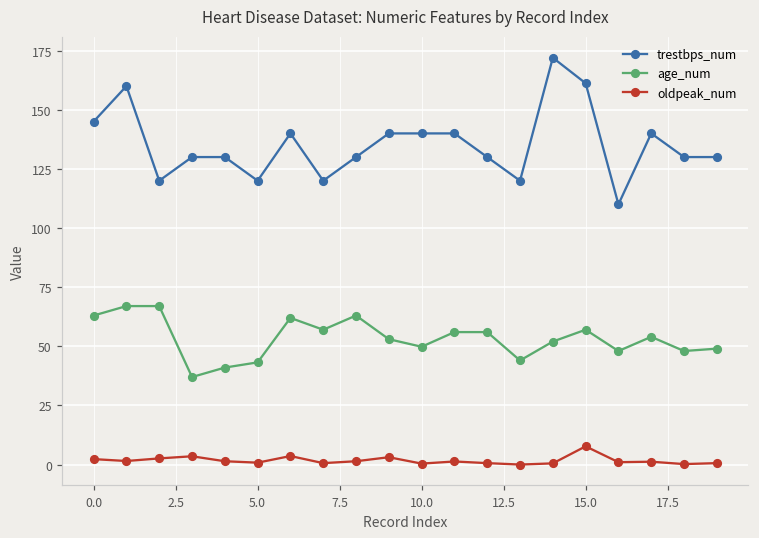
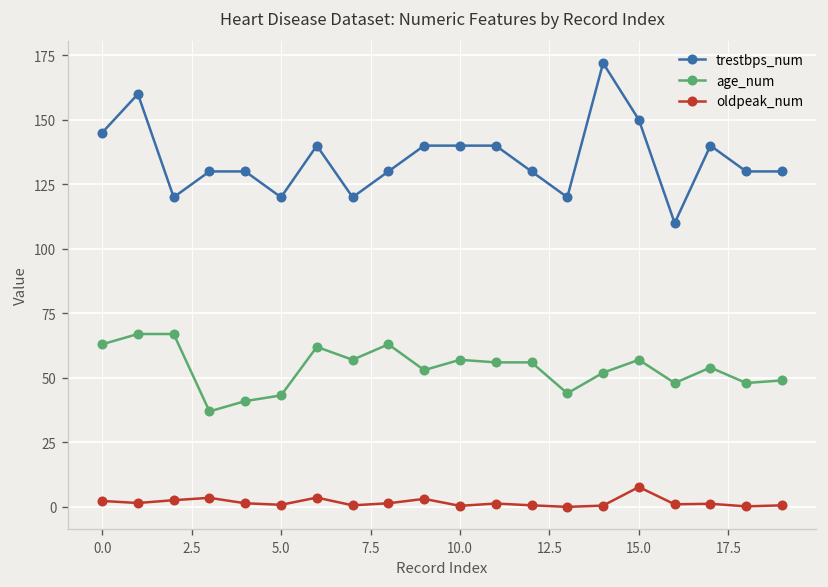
  {
    "trestbps_num": {
      "0.0": 145,
      "5.0": 120,
      "10.0": 140,
-     "15.0": 161
+     "15.0": 150
    },
    "age_num": {
      "0.0": 63,
      "5.0": 43,
-     "10.0": 50,
+     "10.0": 57,
      "15.0": 57
    },
    "oldpeak_num": {
      "0.0": 2,
      "5.0": 1,
      "10.0": 0,
      "15.0": 8
    }
  }
